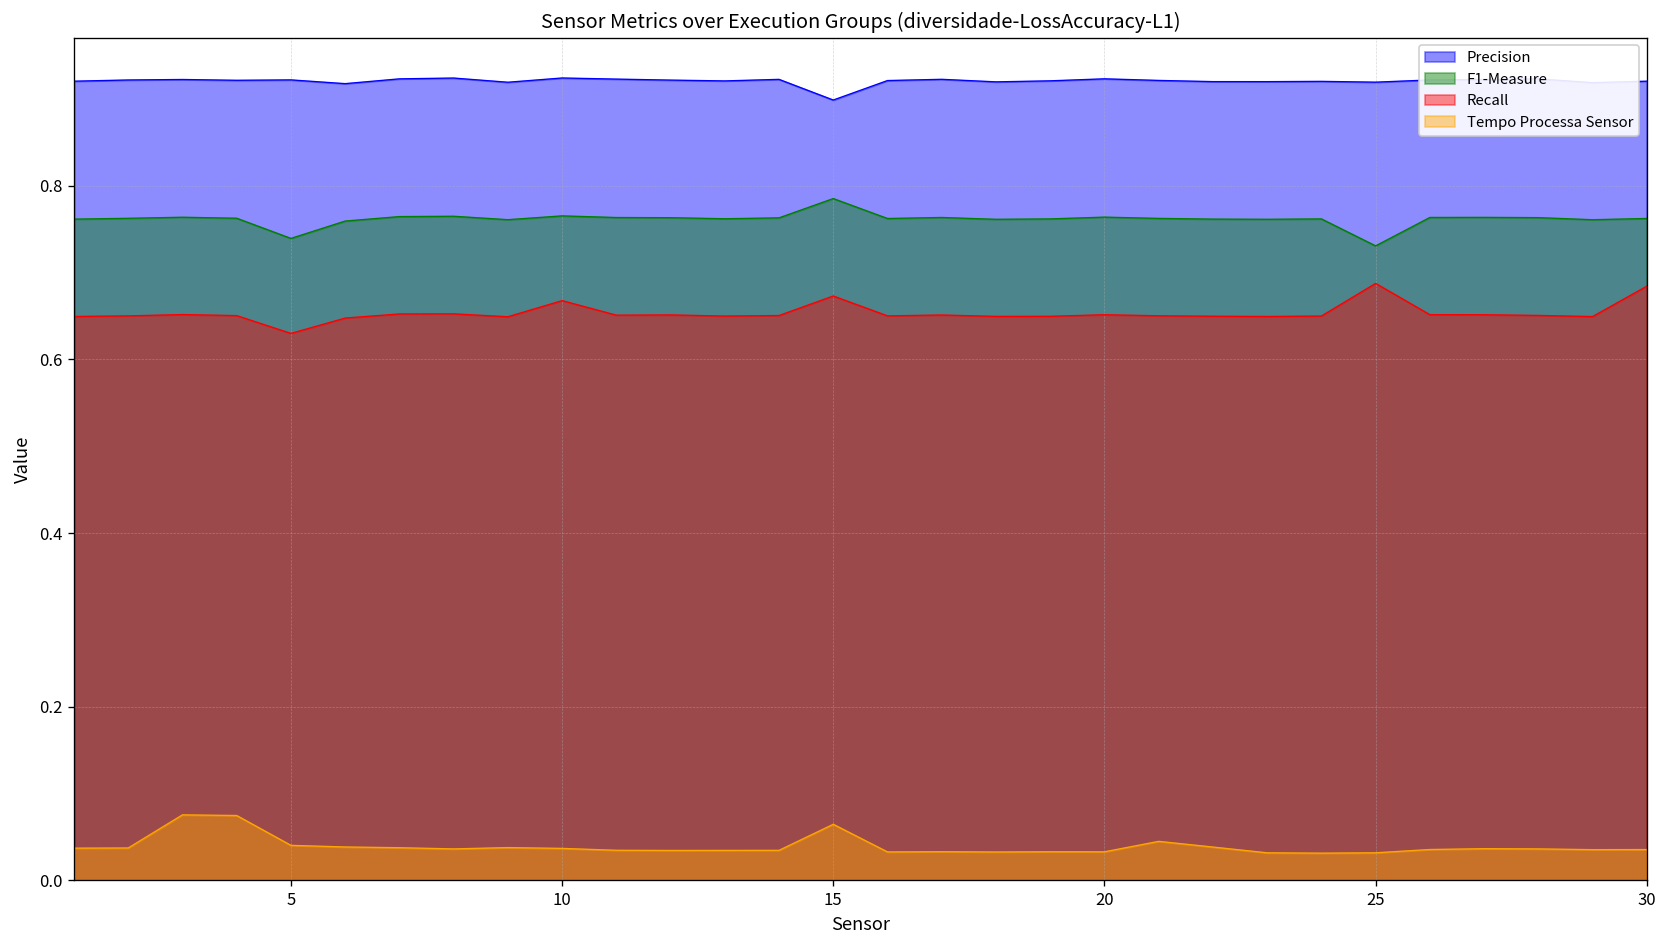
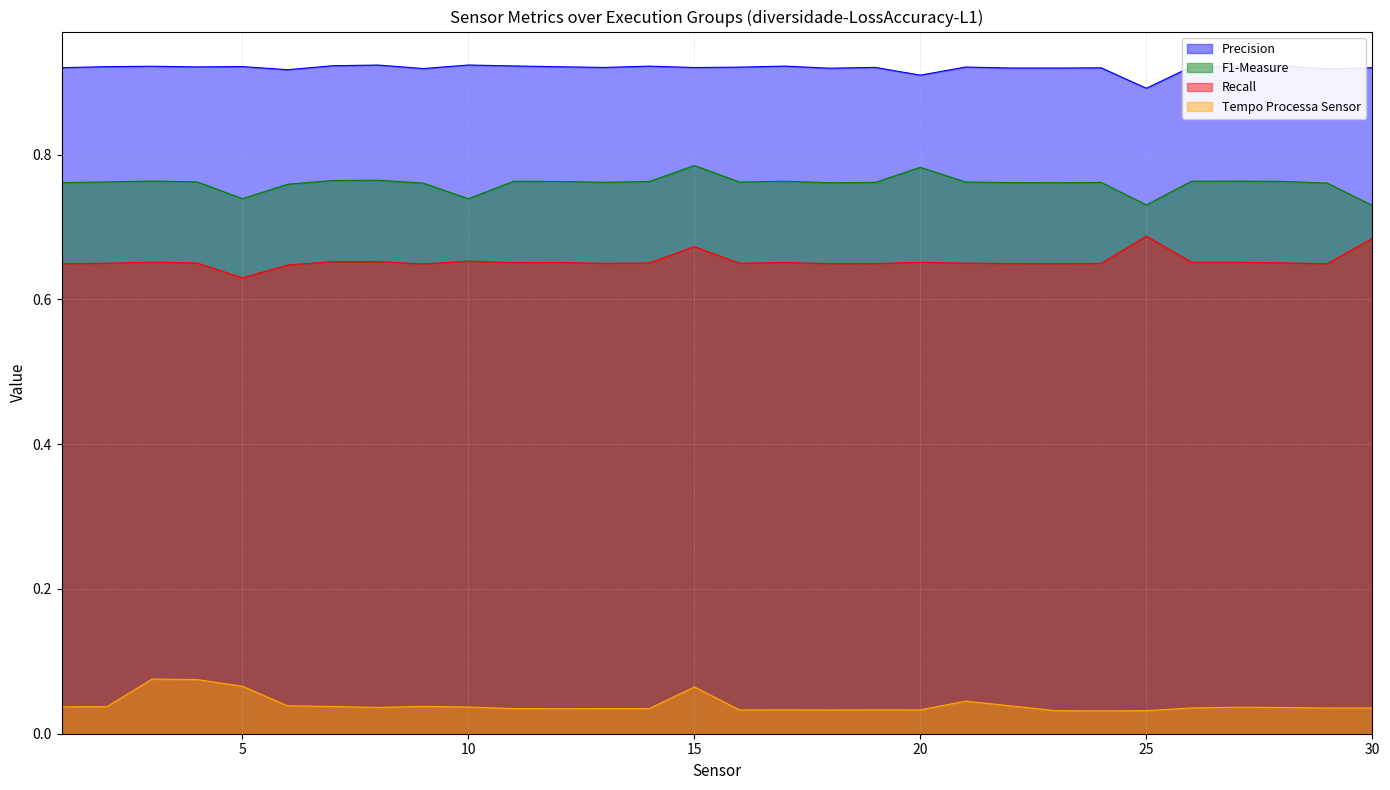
  {
    "Precision": {
      "5": 0.92,
      "10": 0.92,
-     "15": 0.90,
-     "20": 0.92,
-     "25": 0.92,
+     "15": 0.92,
+     "20": 0.91,
+     "25": 0.89,
      "30": 0.92
    },
    "F1-Measure": {
      "5": 0.74,
-     "10": 0.77,
+     "10": 0.74,
      "15": 0.79,
-     "20": 0.76,
+     "20": 0.78,
      "25": 0.73,
-     "30": 0.76
+     "30": 0.73
    },
    "Recall": {
      "5": 0.63,
-     "10": 0.67,
+     "10": 0.65,
      "15": 0.67,
      "20": 0.65,
      "25": 0.69,
      "30": 0.68
    },
    "Tempo Processa Sensor": {
-     "5": 0.04,
+     "5": 0.07,
      "10": 0.04,
      "15": 0.06,
      "20": 0.03,
      "25": 0.03,
      "30": 0.04
    }
  }
